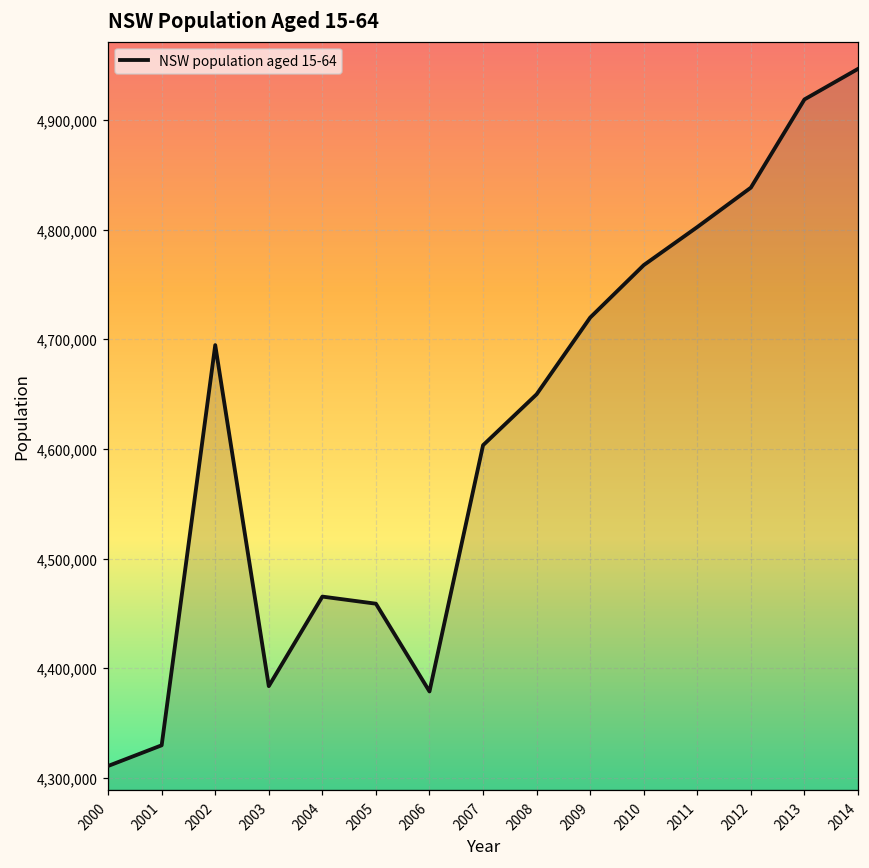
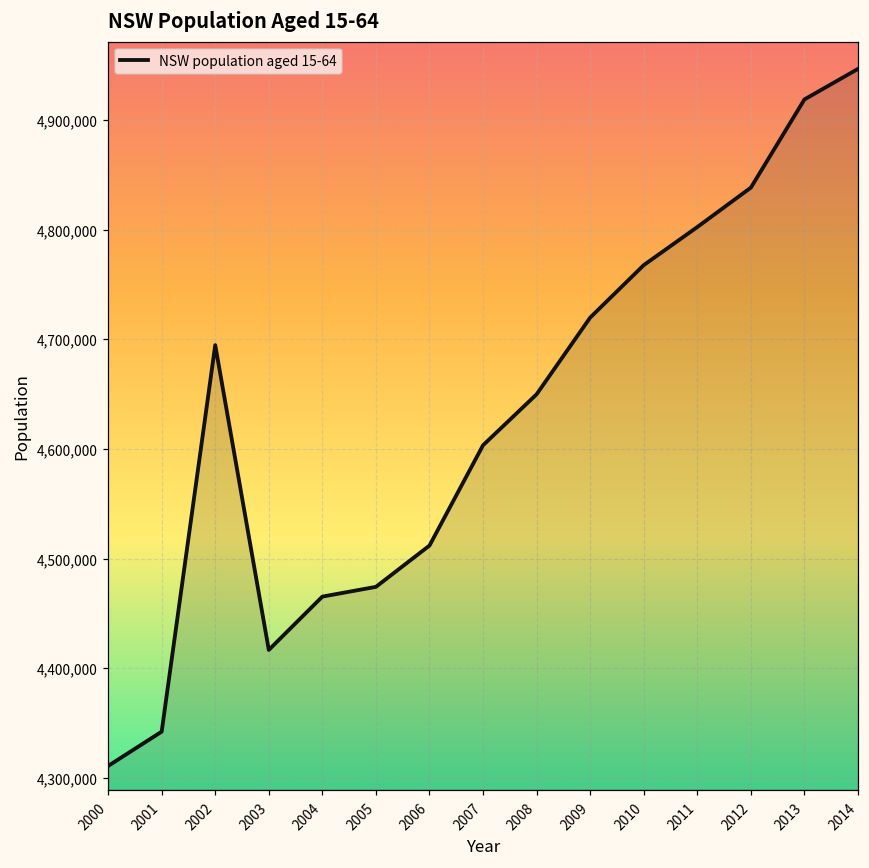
  {
    "2000": "4,310,000",
-   "2001": "4,330,000",
+   "2001": "4,340,000",
    "2002": "4,690,000",
-   "2003": "4,380,000",
+   "2003": "4,420,000",
    "2004": "4,470,000",
-   "2005": "4,460,000",
-   "2006": "4,380,000",
+   "2005": "4,470,000",
+   "2006": "4,510,000",
    "2007": "4,600,000",
    "2008": "4,650,000",
    "2009": "4,720,000",
    "2010": "4,770,000",
    "2011": "4,800,000",
    "2012": "4,840,000",
    "2013": "4,920,000",
    "2014": "4,950,000"
  }
